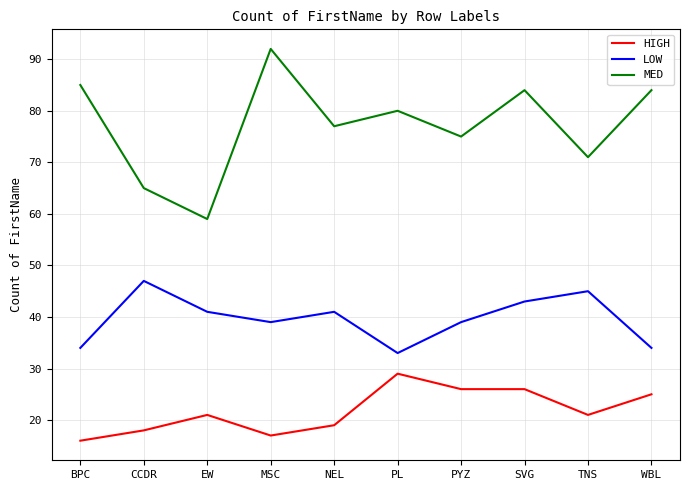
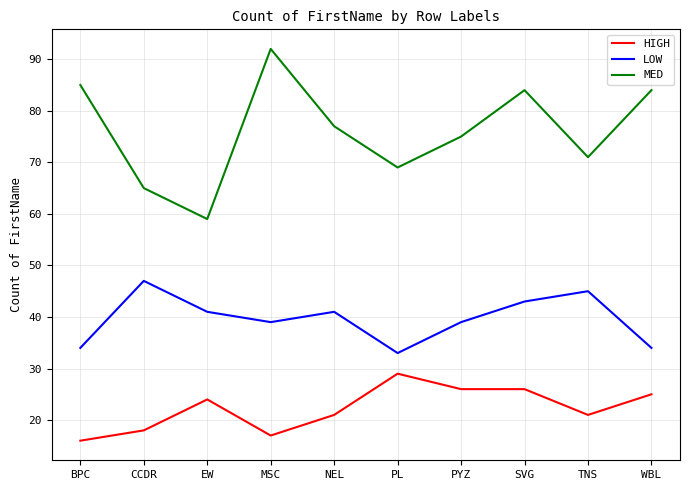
  {
    "HIGH": {
      "BPC": 16,
      "CCDR": 18,
-     "EW": 21,
+     "EW": 24,
      "MSC": 17,
-     "NEL": 19,
+     "NEL": 21,
      "PL": 29,
      "PYZ": 26,
      "SVG": 26,
      "TNS": 21,
      "WBL": 25
    },
    "LOW": {
      "BPC": 34,
      "CCDR": 47,
      "EW": 41,
      "MSC": 39,
      "NEL": 41,
      "PL": 33,
      "PYZ": 39,
      "SVG": 43,
      "TNS": 45,
      "WBL": 34
    },
    "MED": {
      "BPC": 85,
      "CCDR": 65,
      "EW": 59,
      "MSC": 92,
      "NEL": 77,
-     "PL": 80,
+     "PL": 69,
      "PYZ": 75,
      "SVG": 84,
      "TNS": 71,
      "WBL": 84
    }
  }
